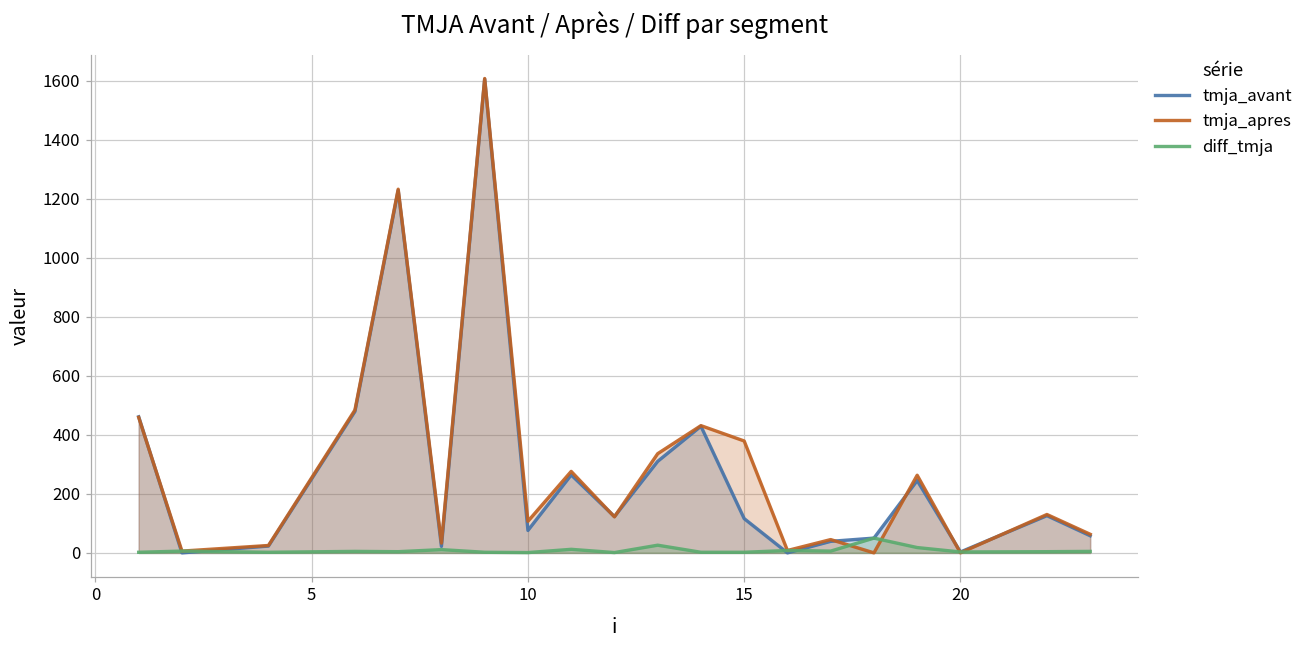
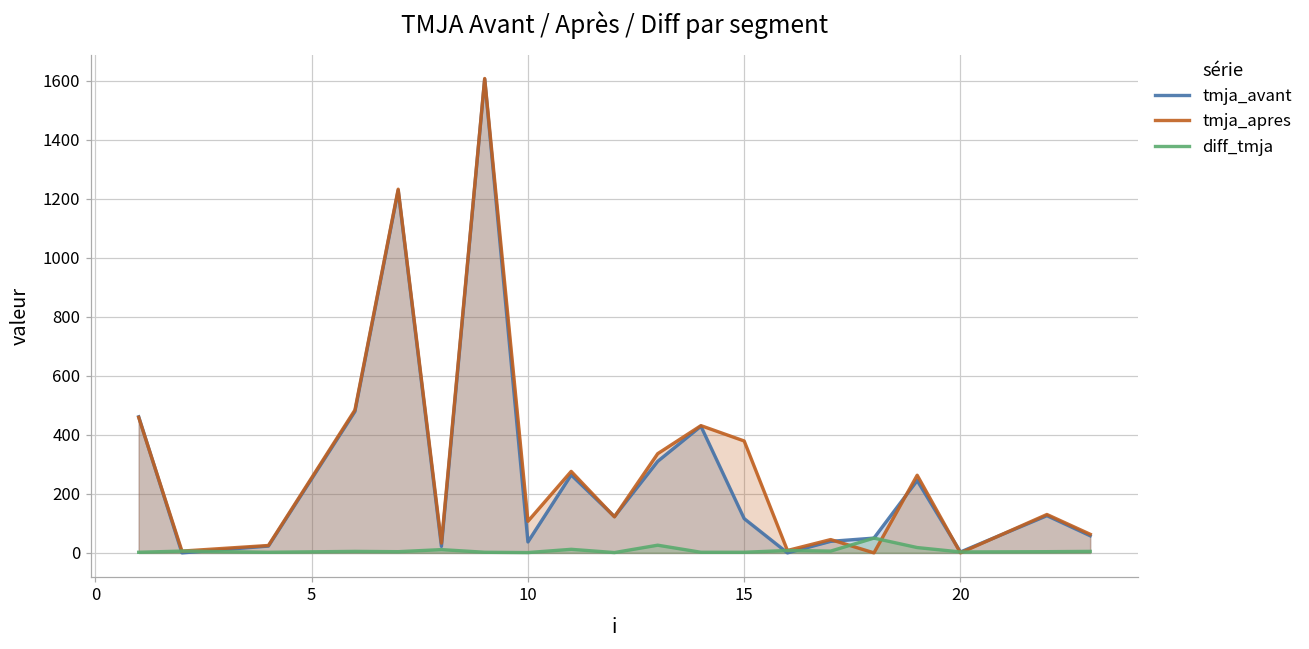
  {
    "tmja_avant": {
-     "10": 80,
+     "10": 40,
      "15": 120
    },
    "tmja_apres": {
      "10": 110,
      "15": 380
    },
    "diff_tmja": {
      "10": 0,
      "15": 0
    }
  }
